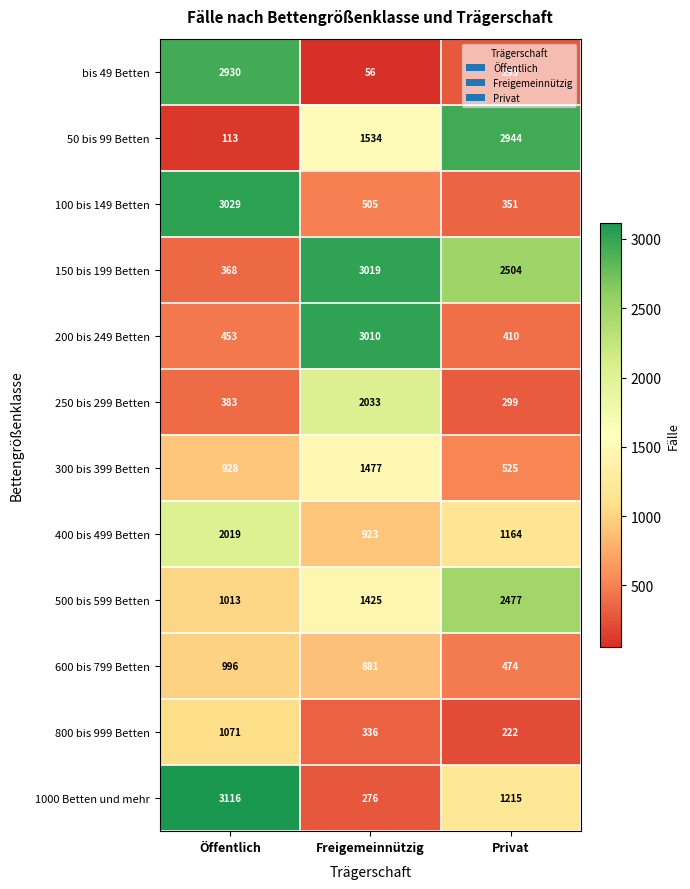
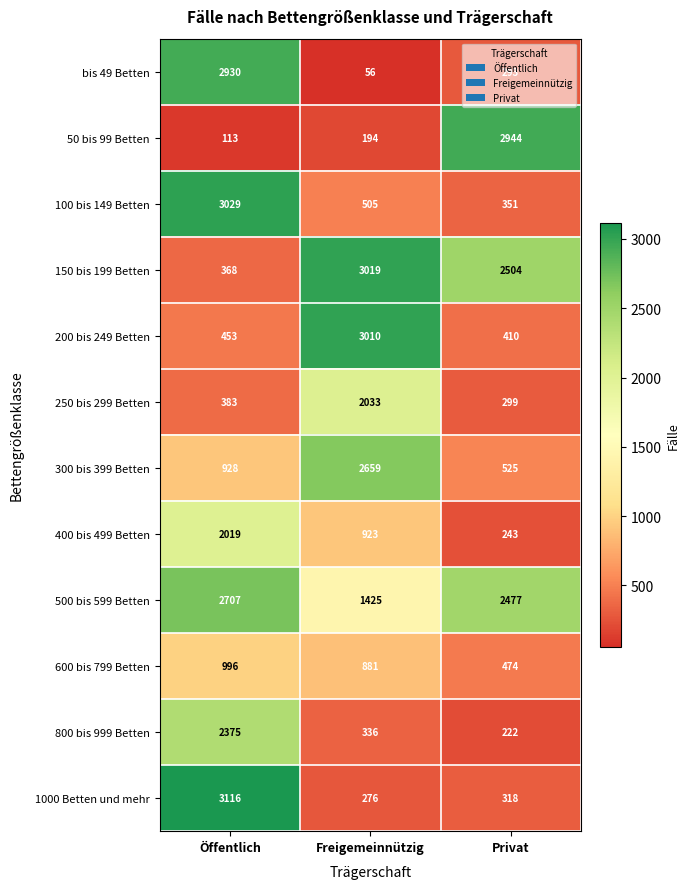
  {
    "bis 49 Betten": {
      "Öffentlich": 2930,
      "Freigemeinnützig": 56
    },
    "50 bis 99 Betten": {
      "Öffentlich": 113,
-     "Freigemeinnützig": 1534,
+     "Freigemeinnützig": 194,
      "Privat": 2944
    },
    "100 bis 149 Betten": {
      "Öffentlich": 3029,
      "Freigemeinnützig": 505,
      "Privat": 351
    },
    "150 bis 199 Betten": {
      "Öffentlich": 368,
      "Freigemeinnützig": 3019,
      "Privat": 2504
    },
    "200 bis 249 Betten": {
      "Öffentlich": 453,
      "Freigemeinnützig": 3010,
      "Privat": 410
    },
    "250 bis 299 Betten": {
      "Öffentlich": 383,
      "Freigemeinnützig": 2033,
      "Privat": 299
    },
    "300 bis 399 Betten": {
      "Öffentlich": 928,
-     "Freigemeinnützig": 1477,
+     "Freigemeinnützig": 2659,
      "Privat": 525
    },
    "400 bis 499 Betten": {
      "Öffentlich": 2019,
      "Freigemeinnützig": 923,
-     "Privat": 1164
+     "Privat": 243
    },
    "500 bis 599 Betten": {
-     "Öffentlich": 1013,
+     "Öffentlich": 2707,
      "Freigemeinnützig": 1425,
      "Privat": 2477
    },
    "600 bis 799 Betten": {
      "Öffentlich": 996,
      "Freigemeinnützig": 881,
      "Privat": 474
    },
    "800 bis 999 Betten": {
-     "Öffentlich": 1071,
+     "Öffentlich": 2375,
      "Freigemeinnützig": 336,
      "Privat": 222
    },
    "1000 Betten und mehr": {
      "Öffentlich": 3116,
      "Freigemeinnützig": 276,
-     "Privat": 1215
+     "Privat": 318
    }
  }
